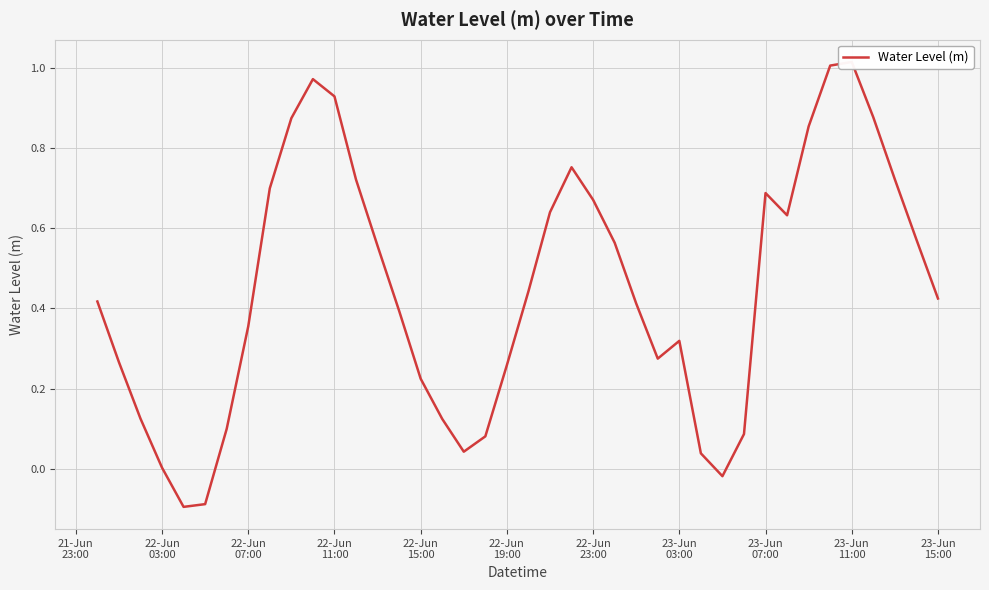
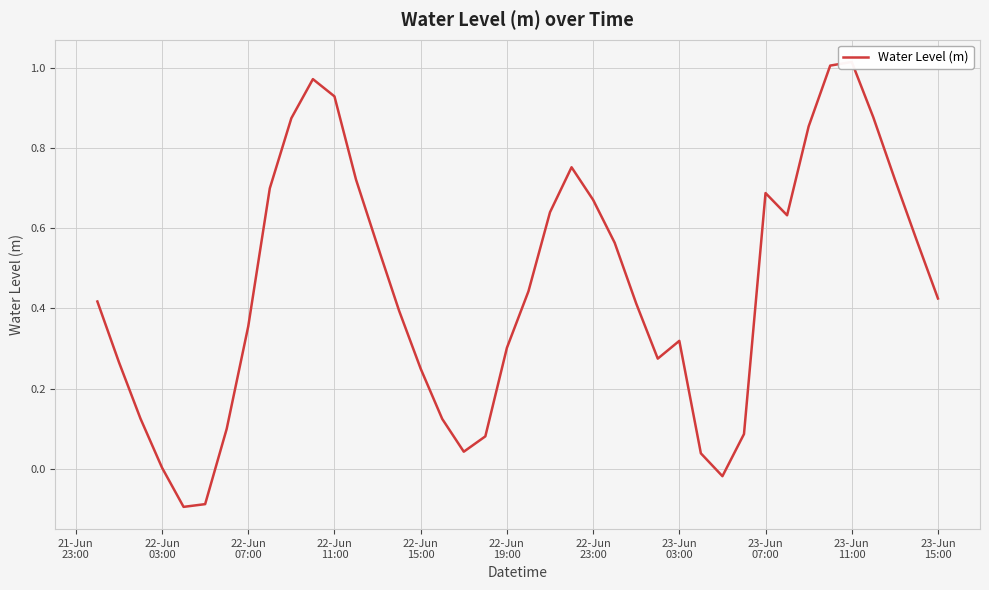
  {
    "22-Jun 03:00": 0.00,
    "22-Jun 07:00": 0.36,
    "22-Jun 11:00": 0.93,
-   "22-Jun 15:00": 0.22,
-   "22-Jun 19:00": 0.26,
+   "22-Jun 15:00": 0.25,
+   "22-Jun 19:00": 0.30,
    "22-Jun 23:00": 0.67,
    "23-Jun 03:00": 0.32,
    "23-Jun 07:00": 0.69,
    "23-Jun 15:00": 0.42
  }
